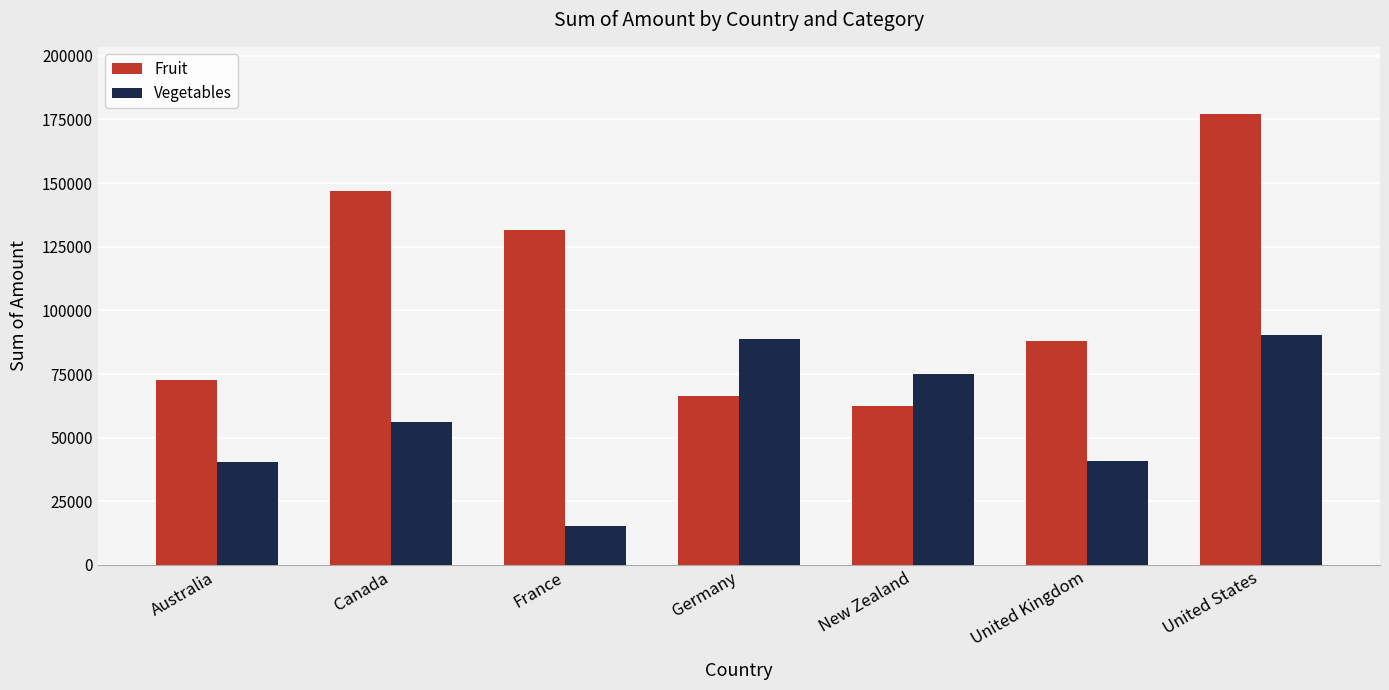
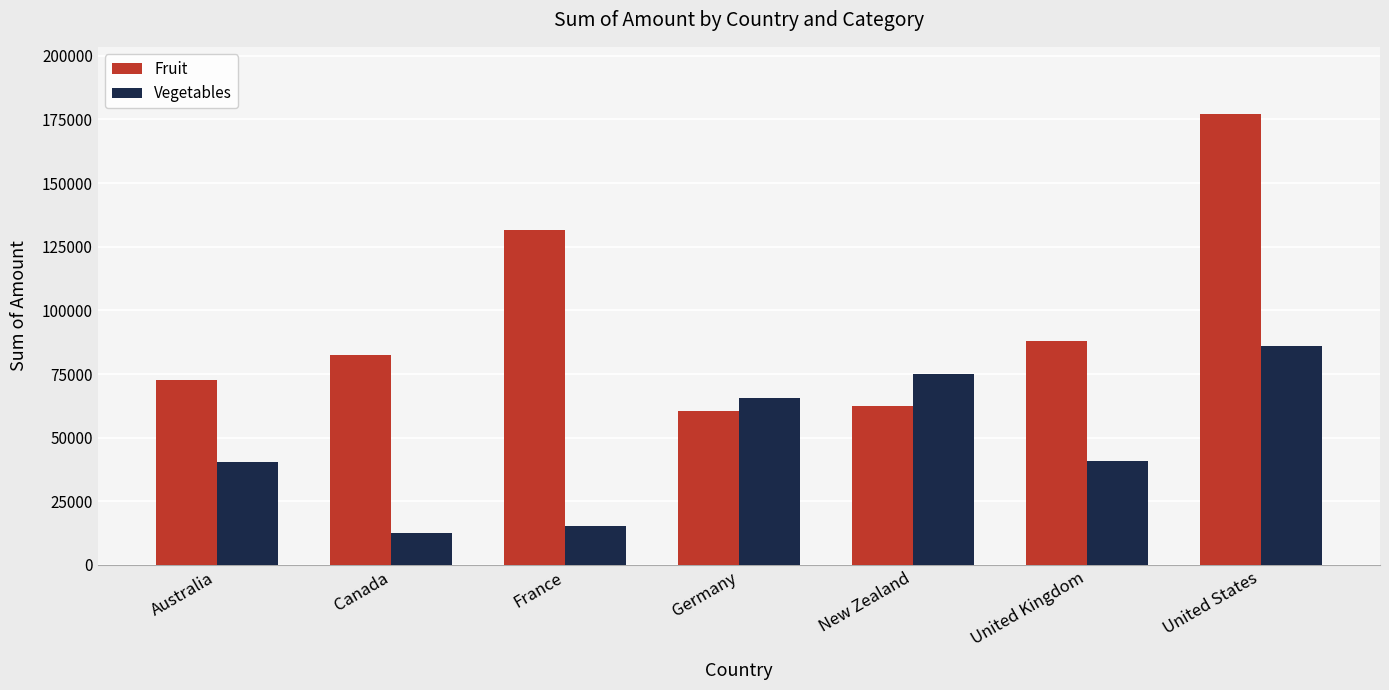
  {
    "Fruit": {
      "Australia": 73000,
-     "Canada": 147000,
+     "Canada": 82000,
      "France": 132000,
-     "Germany": 66000,
+     "Germany": 60000,
      "New Zealand": 62000,
      "United Kingdom": 88000,
      "United States": 177000
    },
    "Vegetables": {
      "Australia": 40000,
-     "Canada": 56000,
+     "Canada": 12000,
      "France": 15000,
-     "Germany": 89000,
+     "Germany": 66000,
      "New Zealand": 75000,
      "United Kingdom": 41000,
-     "United States": 90000
+     "United States": 86000
    }
  }
